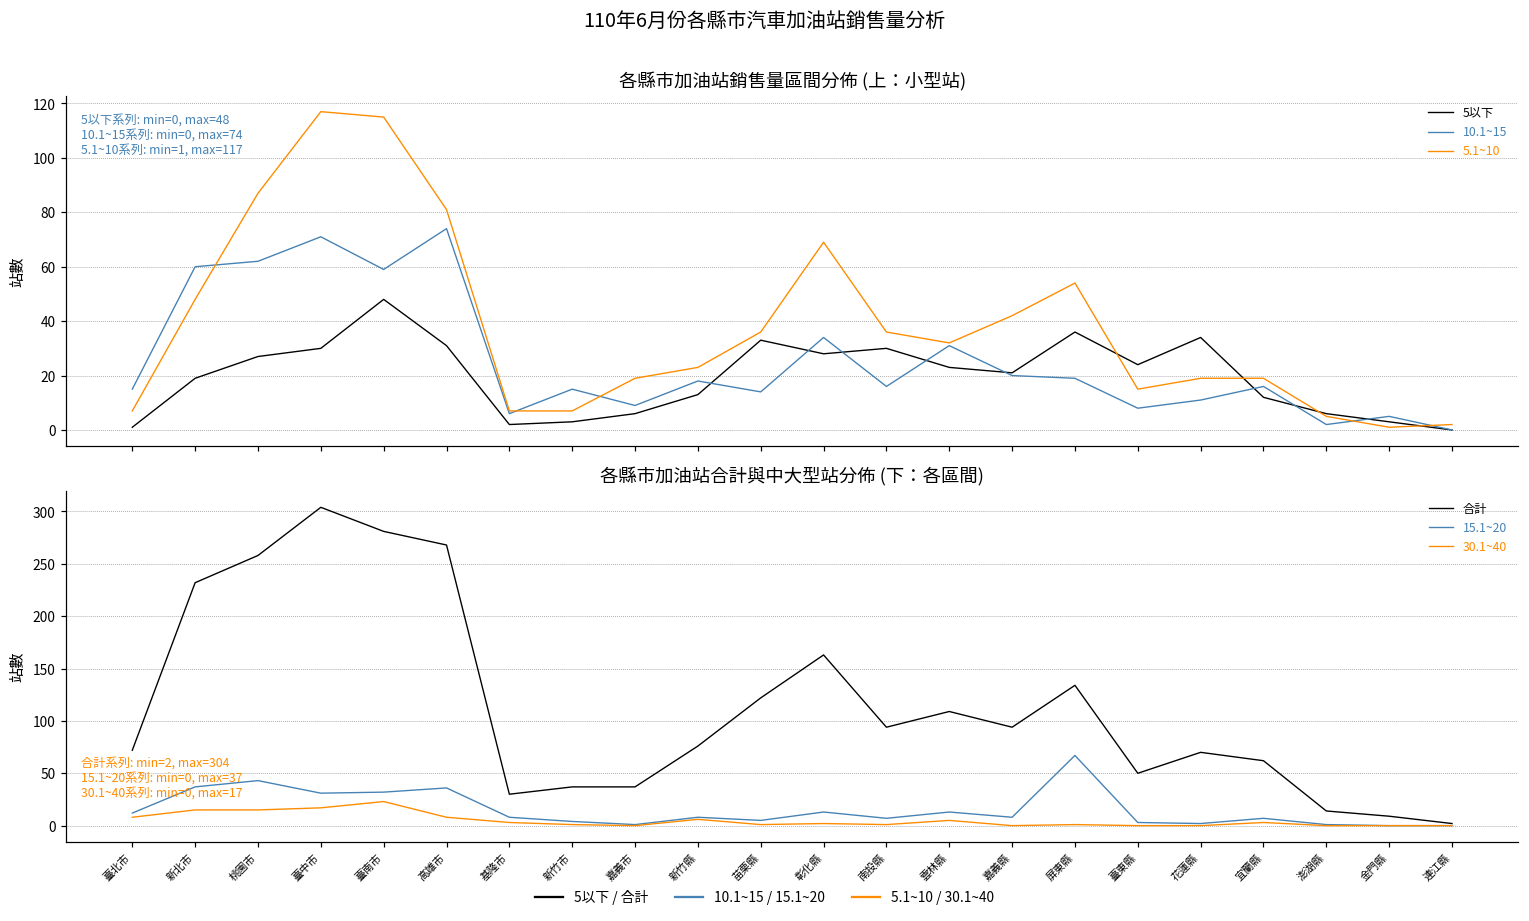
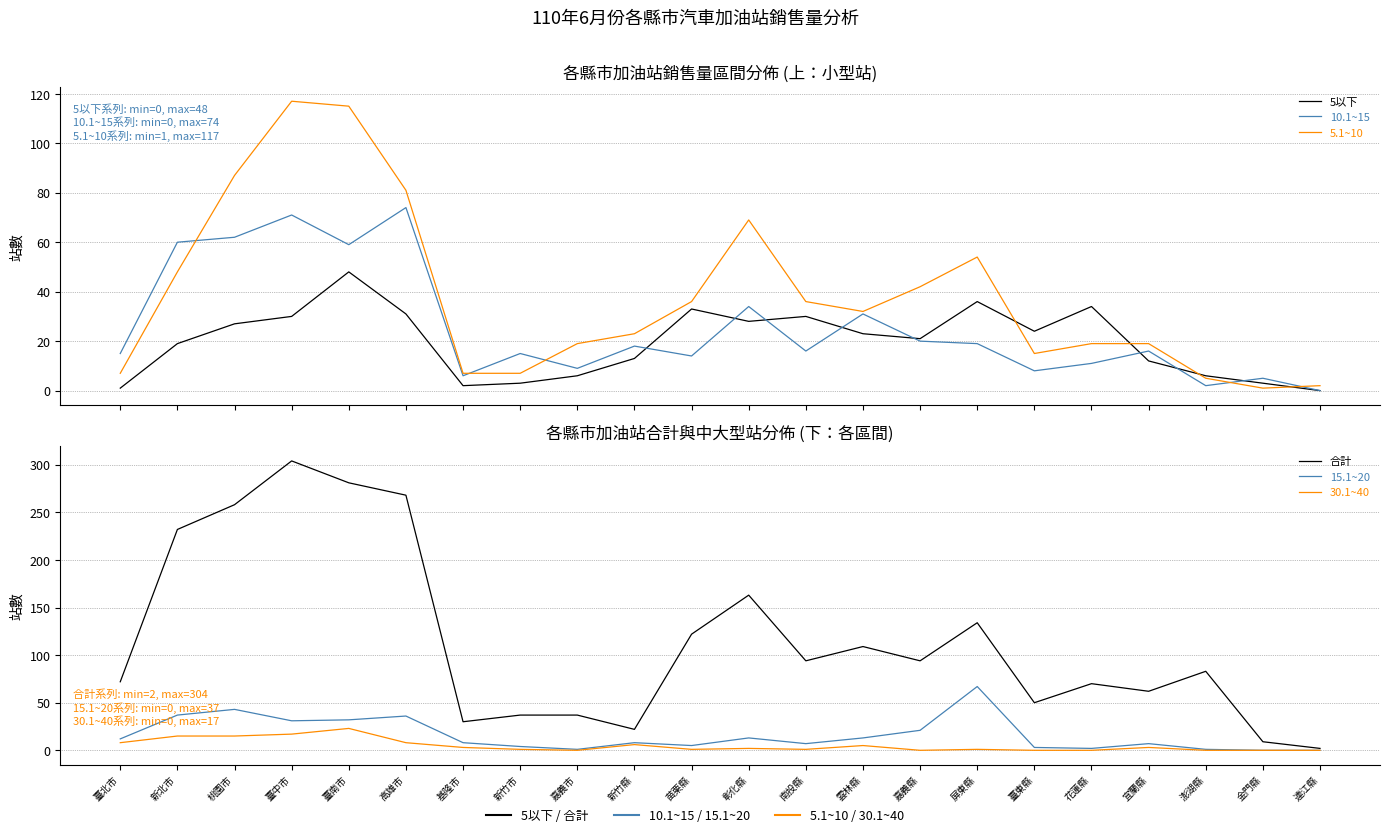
  {
    "各縣市加油站合計與中大型站分佈 (下：各區間)": {
      "合計": {
        "臺北市": 70,
        "新北市": 230,
        "桃園市": 260,
        "臺中市": 300,
        "臺南市": 280,
        "高雄市": 270,
        "基隆市": 30,
        "新竹市": 40,
        "嘉義市": 40,
-       "新竹縣": 80,
+       "新竹縣": 20,
        "苗栗縣": 120,
        "彰化縣": 160,
        "南投縣": 90,
        "雲林縣": 110,
        "嘉義縣": 90,
        "屏東縣": 130,
        "臺東縣": 50,
        "花蓮縣": 70,
        "宜蘭縣": 60,
-       "澎湖縣": 10,
+       "澎湖縣": 80,
        "金門縣": 10
      },
      "15.1~20": {
        "臺北市": 10,
        "桃園市": 40,
        "臺中市": 30,
        "臺南市": 30,
        "高雄市": 40,
        "基隆市": 10,
        "新竹市": 0,
        "苗栗縣": 10,
        "彰化縣": 10,
        "南投縣": 10,
        "雲林縣": 10,
-       "嘉義縣": 10,
+       "嘉義縣": 20,
        "屏東縣": 70,
        "臺東縣": 0,
        "宜蘭縣": 10
      },
      "30.1~40": {
        "臺北市": 10,
        "新北市": 20,
        "桃園市": 20,
        "臺中市": 20,
        "臺南市": 20,
        "高雄市": 10,
        "基隆市": 0,
        "新竹市": 0,
        "苗栗縣": 0,
        "彰化縣": 0,
        "南投縣": 0,
        "雲林縣": 10,
        "嘉義縣": 0,
        "屏東縣": 0,
        "臺東縣": 0,
        "宜蘭縣": 0
      }
    }
  }
